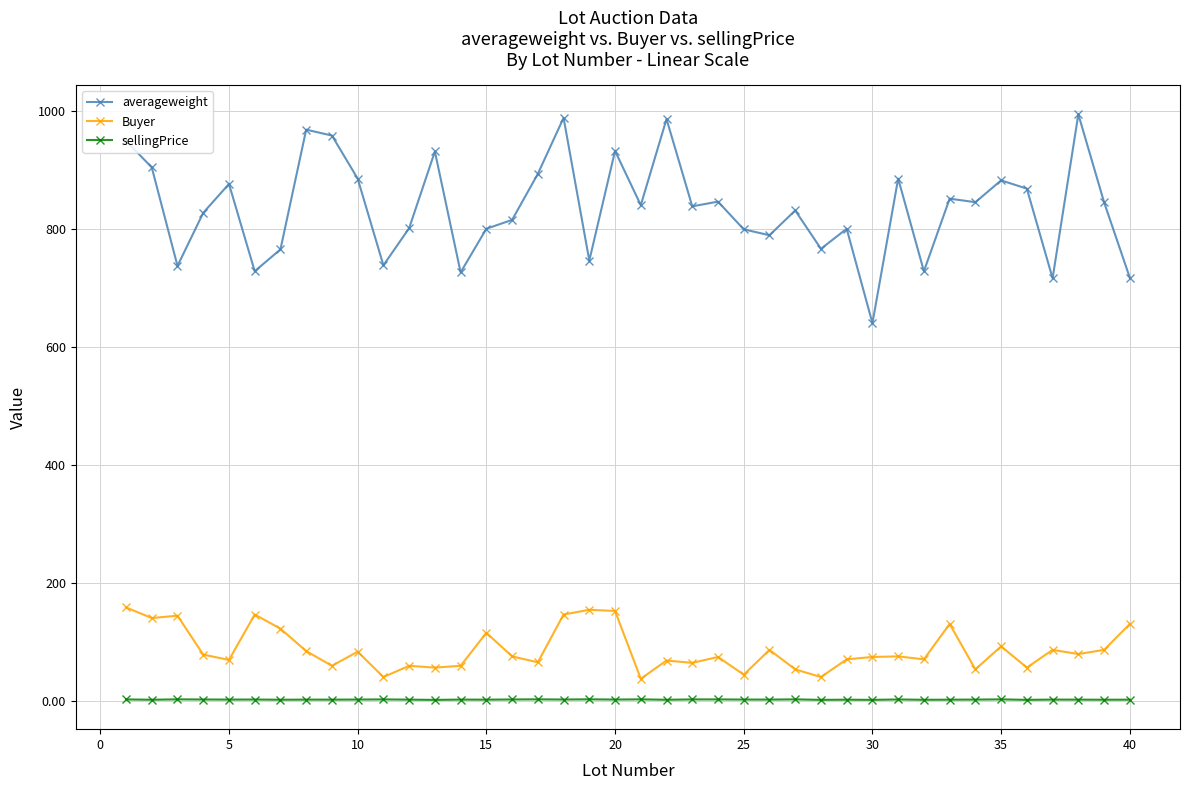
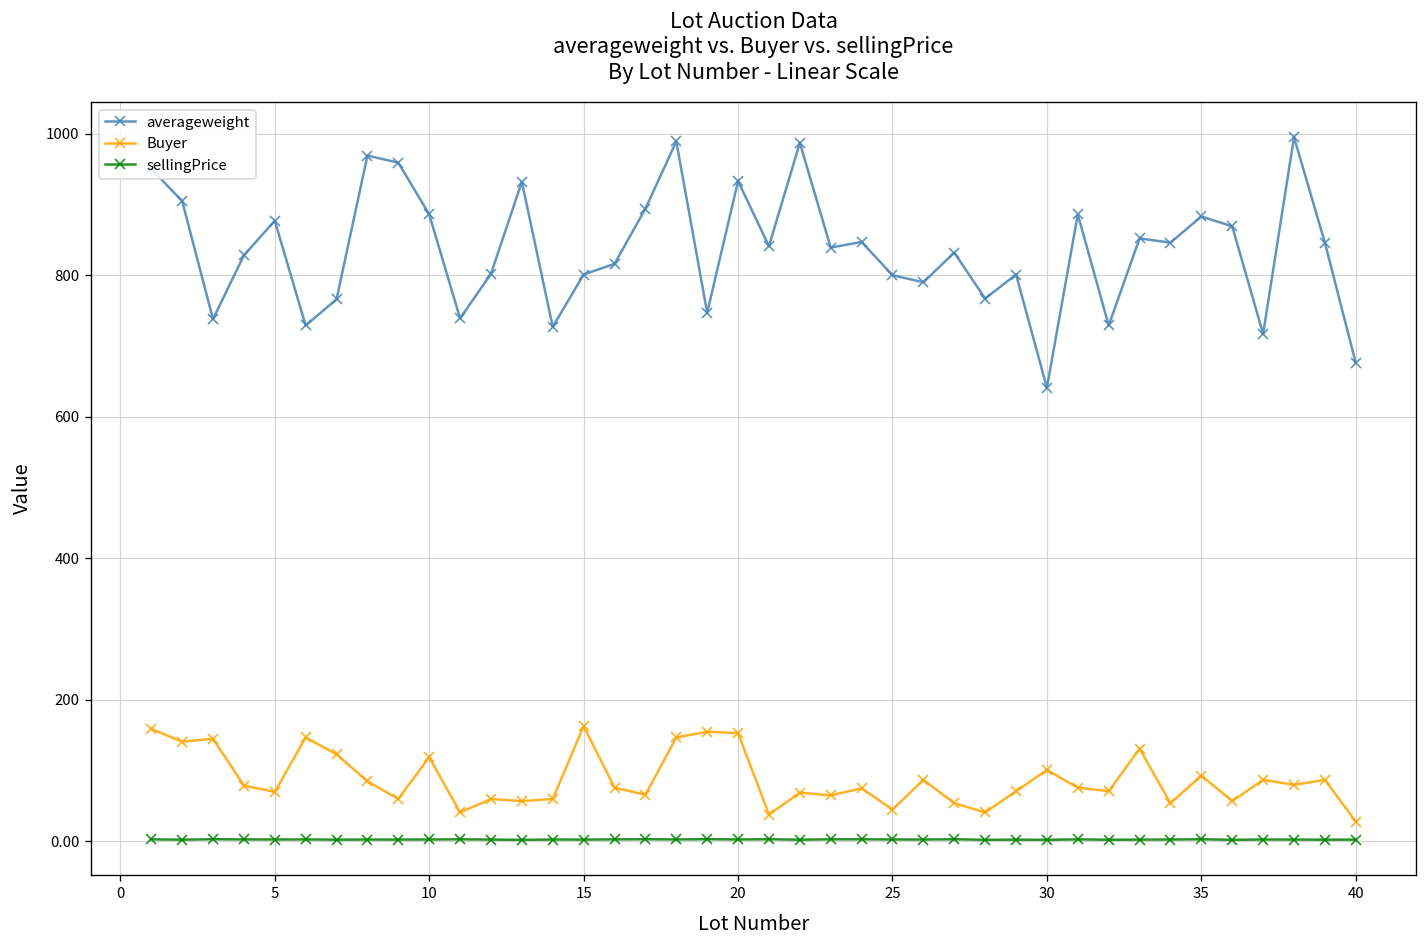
  {
    "averageweight": {
      "5": 880,
      "10": 890,
      "15": 800,
      "20": 930,
      "25": 800,
      "30": 640,
      "35": 880,
-     "40": 720
+     "40": 680
    },
    "Buyer": {
      "5": 70,
-     "10": 80,
-     "15": 120,
+     "10": 120,
+     "15": 160,
      "20": 150,
      "25": 50,
-     "30": 80,
+     "30": 100,
      "35": 90,
-     "40": 130
+     "40": 30
    },
    "sellingPrice": {
      "5": 0,
      "10": 0,
      "15": 0,
      "20": 0,
      "25": 0,
      "30": 0,
      "35": 0,
      "40": 0
    }
  }
